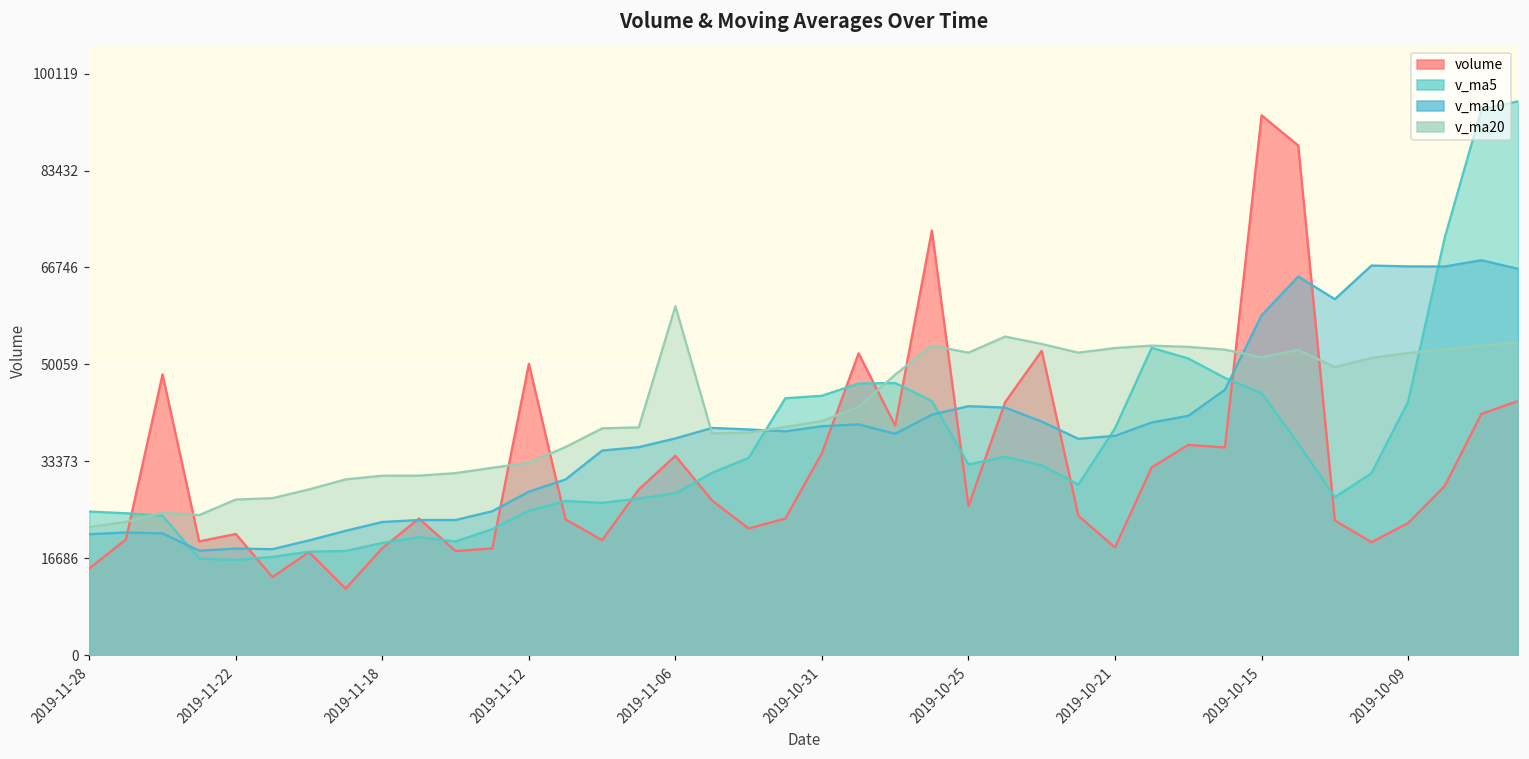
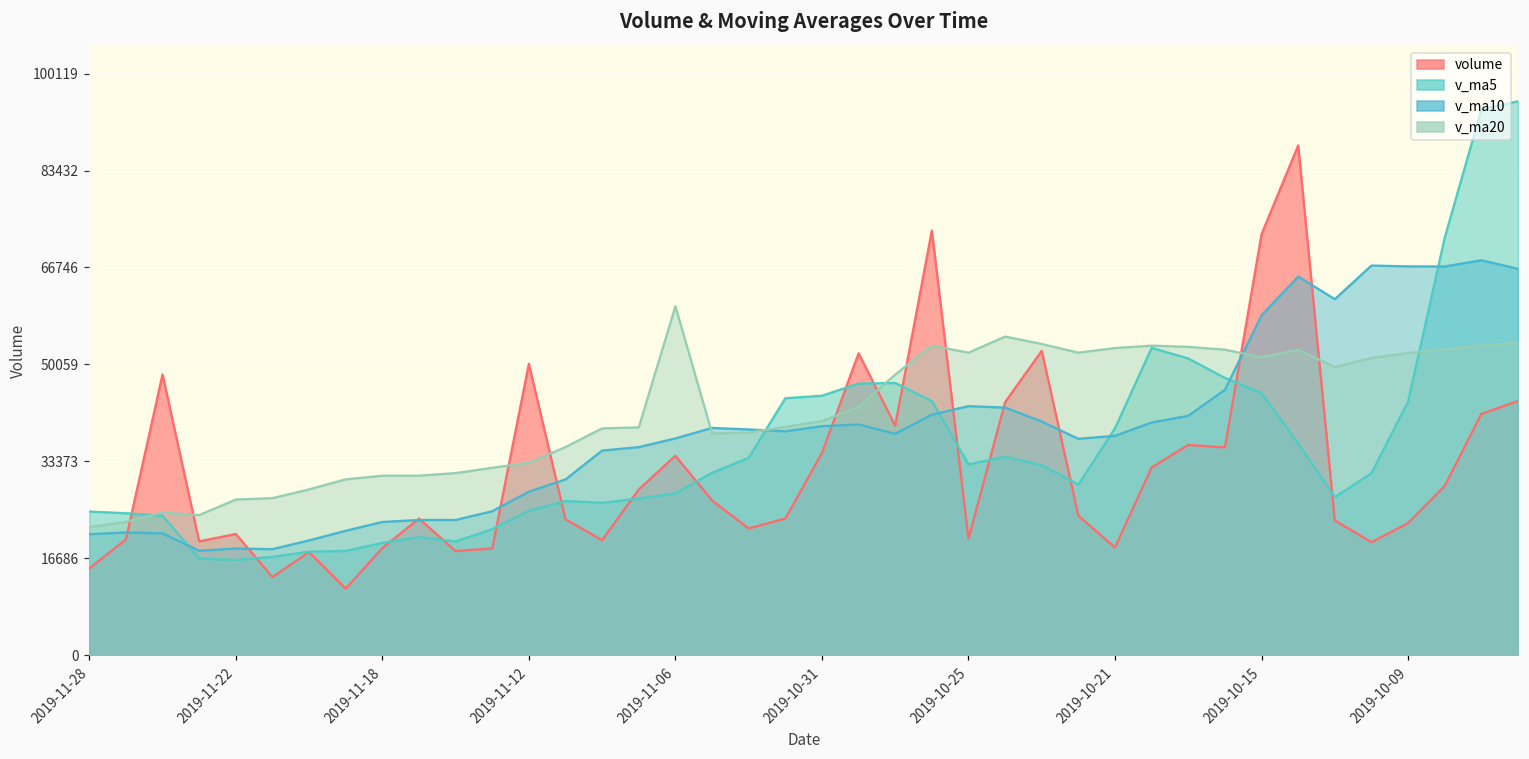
  {
    "volume": {
      "2019-11-28": 15000,
      "2019-11-22": 21000,
      "2019-11-18": 18000,
      "2019-11-12": 50000,
      "2019-11-06": 34000,
      "2019-10-31": 35000,
-     "2019-10-25": 26000,
+     "2019-10-25": 20000,
      "2019-10-21": 19000,
-     "2019-10-15": 93000,
+     "2019-10-15": 72000,
      "2019-10-09": 23000
    },
    "v_ma20": {
      "2019-11-28": 22000,
      "2019-11-22": 27000,
      "2019-11-18": 31000,
      "2019-11-12": 33000,
      "2019-11-06": 60000,
      "2019-10-31": 40000,
      "2019-10-25": 52000,
      "2019-10-21": 53000,
      "2019-10-15": 51000,
      "2019-10-09": 52000
    }
  }
